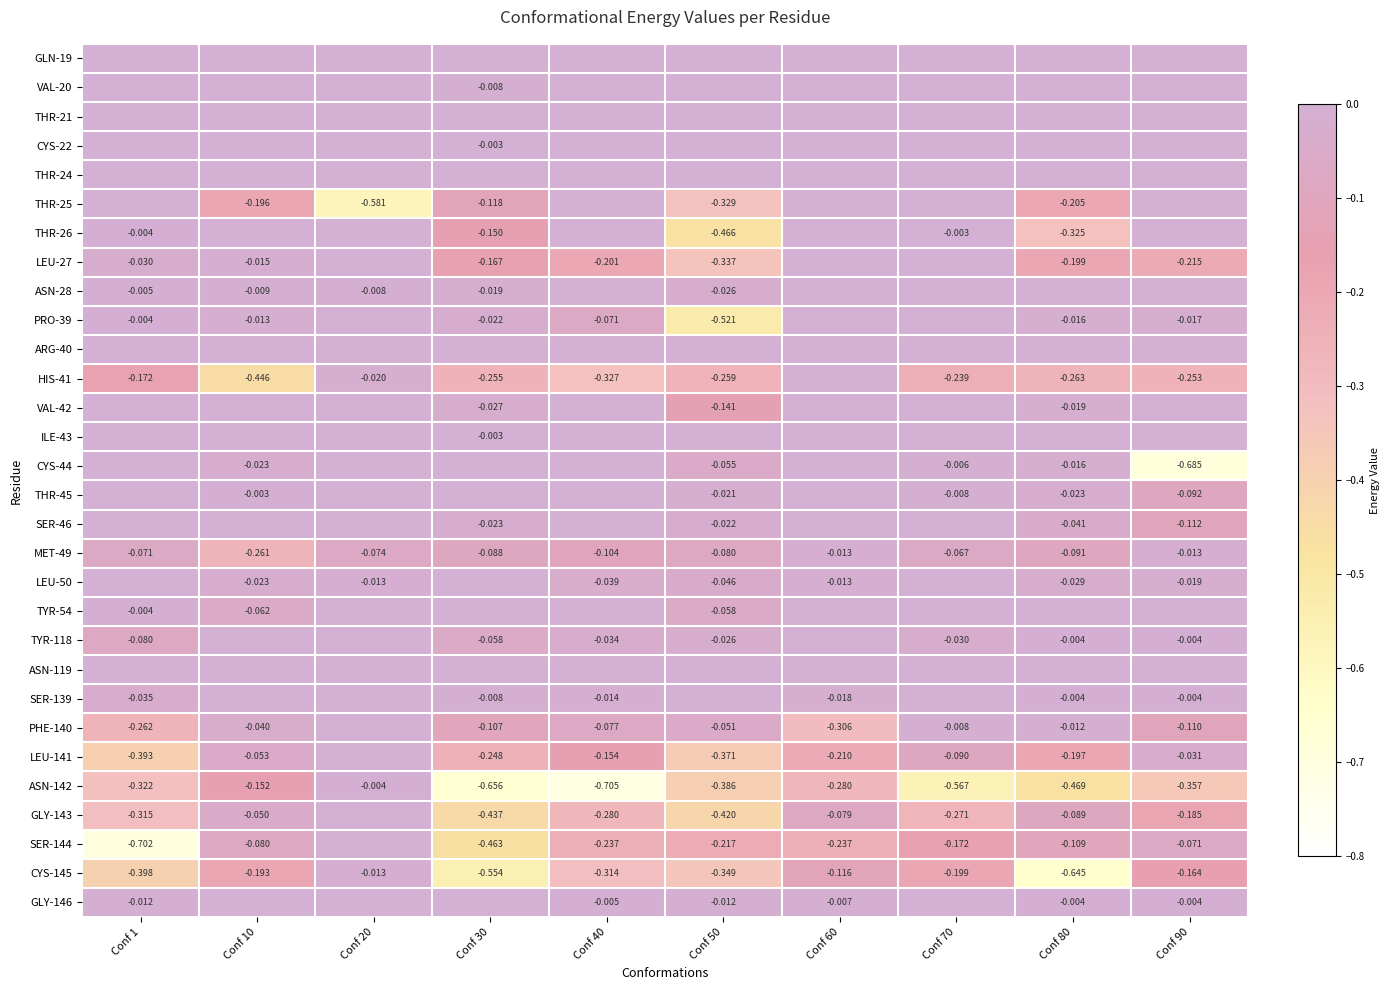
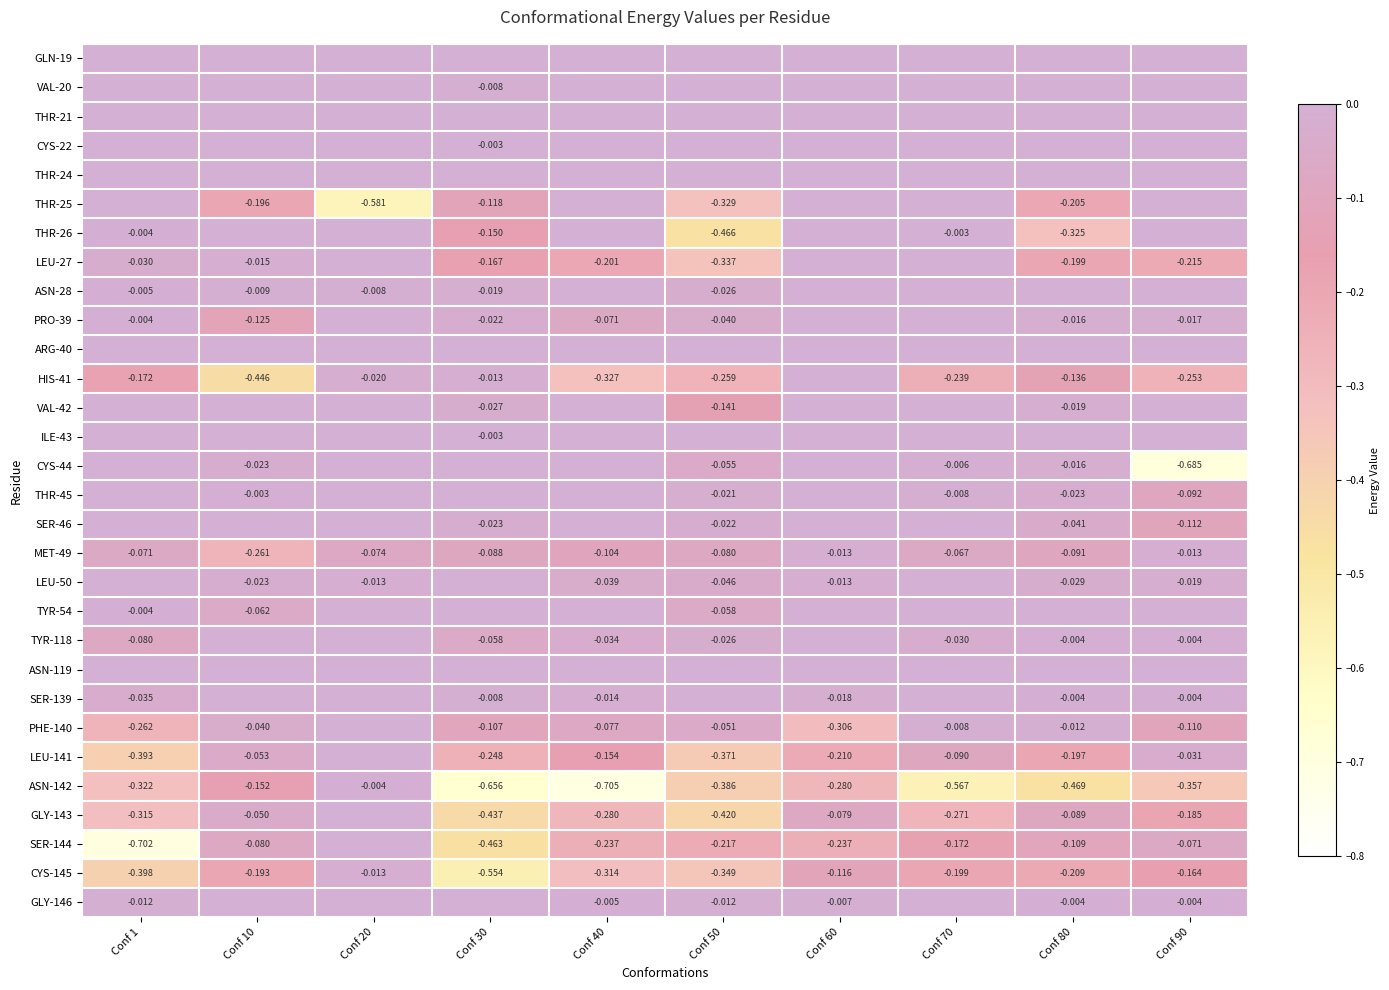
  {
    "VAL-20": {
      "Conf 30": -0.008
    },
    "CYS-22": {
      "Conf 30": -0.003
    },
    "THR-25": {
      "Conf 10": -0.196,
      "Conf 20": -0.581,
      "Conf 30": -0.118,
      "Conf 50": -0.329,
      "Conf 80": -0.205
    },
    "THR-26": {
      "Conf 1": -0.004,
      "Conf 30": -0.150,
      "Conf 50": -0.466,
      "Conf 70": -0.003,
      "Conf 80": -0.325
    },
    "LEU-27": {
      "Conf 1": -0.030,
      "Conf 10": -0.015,
      "Conf 30": -0.167,
      "Conf 40": -0.201,
      "Conf 50": -0.337,
      "Conf 80": -0.199,
      "Conf 90": -0.215
    },
    "ASN-28": {
      "Conf 1": -0.005,
      "Conf 10": -0.009,
      "Conf 20": -0.008,
      "Conf 30": -0.019,
      "Conf 50": -0.026
    },
    "PRO-39": {
      "Conf 1": -0.004,
-     "Conf 10": -0.013,
+     "Conf 10": -0.125,
      "Conf 30": -0.022,
      "Conf 40": -0.071,
-     "Conf 50": -0.521,
+     "Conf 50": -0.040,
      "Conf 80": -0.016,
      "Conf 90": -0.017
    },
    "HIS-41": {
      "Conf 1": -0.172,
      "Conf 10": -0.446,
      "Conf 20": -0.020,
-     "Conf 30": -0.255,
+     "Conf 30": -0.013,
      "Conf 40": -0.327,
      "Conf 50": -0.259,
      "Conf 70": -0.239,
-     "Conf 80": -0.263,
+     "Conf 80": -0.136,
      "Conf 90": -0.253
    },
    "VAL-42": {
      "Conf 30": -0.027,
      "Conf 50": -0.141,
      "Conf 80": -0.019
    },
    "ILE-43": {
      "Conf 30": -0.003
    },
    "CYS-44": {
      "Conf 10": -0.023,
      "Conf 50": -0.055,
      "Conf 70": -0.006,
      "Conf 80": -0.016,
      "Conf 90": -0.685
    },
    "THR-45": {
      "Conf 10": -0.003,
      "Conf 50": -0.021,
      "Conf 70": -0.008,
      "Conf 80": -0.023,
      "Conf 90": -0.092
    },
    "SER-46": {
      "Conf 30": -0.023,
      "Conf 50": -0.022,
      "Conf 80": -0.041,
      "Conf 90": -0.112
    },
    "MET-49": {
      "Conf 1": -0.071,
      "Conf 10": -0.261,
      "Conf 20": -0.074,
      "Conf 30": -0.088,
      "Conf 40": -0.104,
      "Conf 50": -0.080,
      "Conf 60": -0.013,
      "Conf 70": -0.067,
      "Conf 80": -0.091,
      "Conf 90": -0.013
    },
    "LEU-50": {
      "Conf 10": -0.023,
      "Conf 20": -0.013,
      "Conf 40": -0.039,
      "Conf 50": -0.046,
      "Conf 60": -0.013,
      "Conf 80": -0.029,
      "Conf 90": -0.019
    },
    "TYR-54": {
      "Conf 1": -0.004,
      "Conf 10": -0.062,
      "Conf 50": -0.058
    },
    "TYR-118": {
      "Conf 1": -0.080,
      "Conf 30": -0.058,
      "Conf 40": -0.034,
      "Conf 50": -0.026,
      "Conf 70": -0.030,
      "Conf 80": -0.004,
      "Conf 90": -0.004
    },
    "SER-139": {
      "Conf 1": -0.035,
      "Conf 30": -0.008,
      "Conf 40": -0.014,
      "Conf 60": -0.018,
      "Conf 80": -0.004,
      "Conf 90": -0.004
    },
    "PHE-140": {
      "Conf 1": -0.262,
      "Conf 10": -0.040,
      "Conf 30": -0.107,
      "Conf 40": -0.077,
      "Conf 50": -0.051,
      "Conf 60": -0.306,
      "Conf 70": -0.008,
      "Conf 80": -0.012,
      "Conf 90": -0.110
    },
    "LEU-141": {
      "Conf 1": -0.393,
      "Conf 10": -0.053,
      "Conf 30": -0.248,
      "Conf 40": -0.154,
      "Conf 50": -0.371,
      "Conf 60": -0.210,
      "Conf 70": -0.090,
      "Conf 80": -0.197,
      "Conf 90": -0.031
    },
    "ASN-142": {
      "Conf 1": -0.322,
      "Conf 10": -0.152,
      "Conf 20": -0.004,
      "Conf 30": -0.656,
      "Conf 40": -0.705,
      "Conf 50": -0.386,
      "Conf 60": -0.280,
      "Conf 70": -0.567,
      "Conf 80": -0.469,
      "Conf 90": -0.357
    },
    "GLY-143": {
      "Conf 1": -0.315,
      "Conf 10": -0.050,
      "Conf 30": -0.437,
      "Conf 40": -0.280,
      "Conf 50": -0.420,
      "Conf 60": -0.079,
      "Conf 70": -0.271,
      "Conf 80": -0.089,
      "Conf 90": -0.185
    },
    "SER-144": {
      "Conf 1": -0.702,
      "Conf 10": -0.080,
      "Conf 30": -0.463,
      "Conf 40": -0.237,
      "Conf 50": -0.217,
      "Conf 60": -0.237,
      "Conf 70": -0.172,
      "Conf 80": -0.109,
      "Conf 90": -0.071
    },
    "CYS-145": {
      "Conf 1": -0.398,
      "Conf 10": -0.193,
      "Conf 20": -0.013,
      "Conf 30": -0.554,
      "Conf 40": -0.314,
      "Conf 50": -0.349,
      "Conf 60": -0.116,
      "Conf 70": -0.199,
-     "Conf 80": -0.645,
+     "Conf 80": -0.209,
      "Conf 90": -0.164
    },
    "GLY-146": {
      "Conf 1": -0.012,
      "Conf 40": -0.005,
      "Conf 50": -0.012,
      "Conf 60": -0.007,
      "Conf 80": -0.004,
      "Conf 90": -0.004
    }
  }
